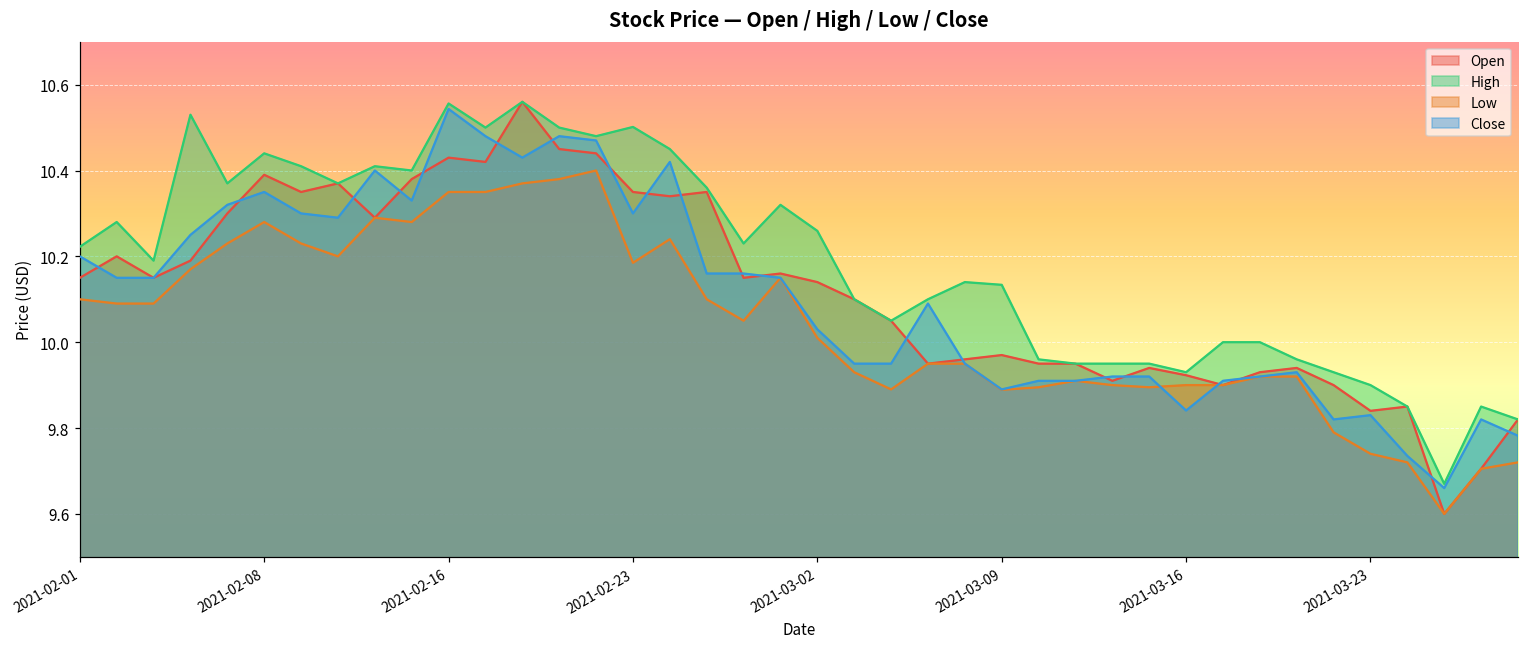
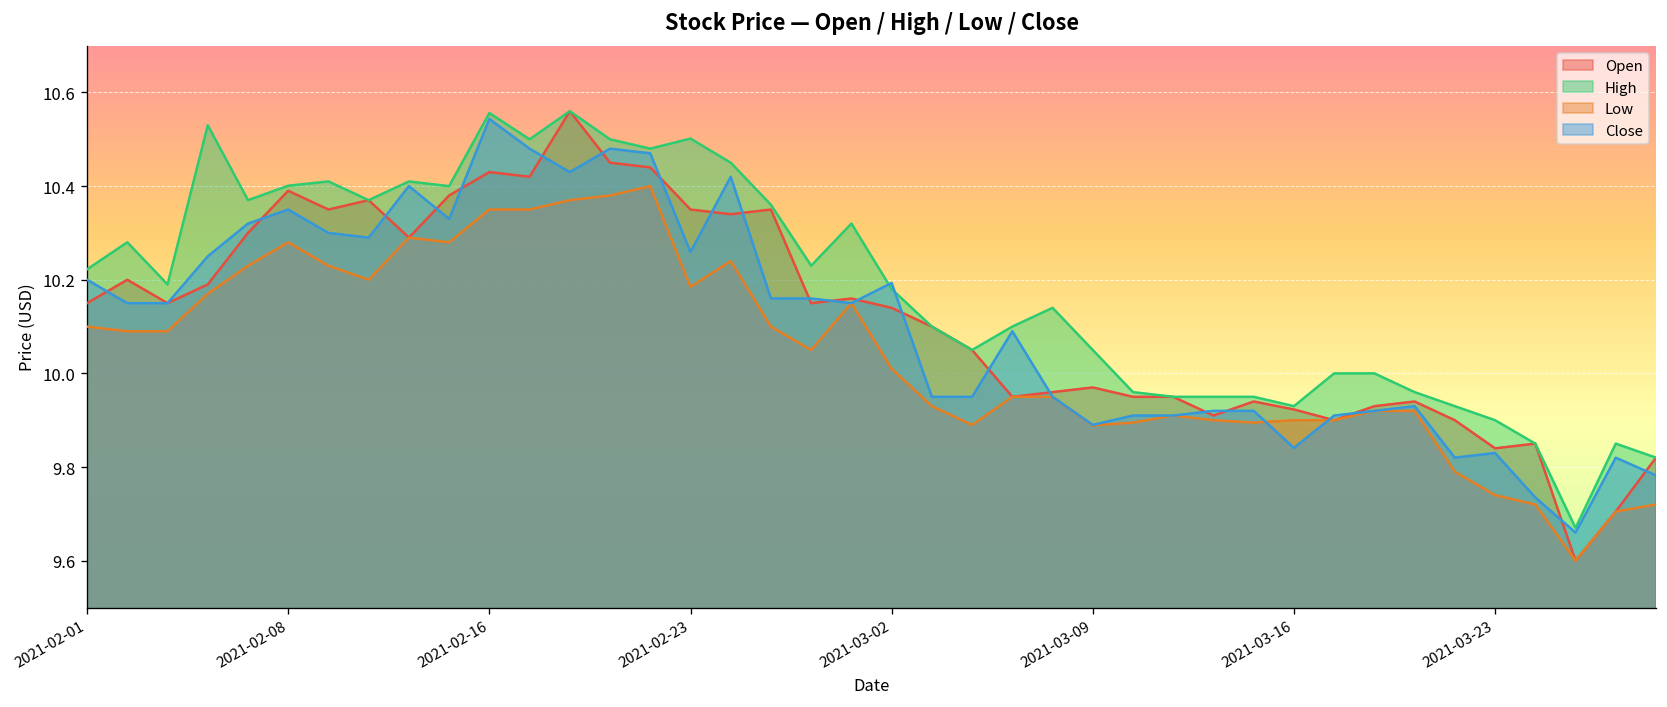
  {
    "High": {
      "2021-02-01": 10.22,
-     "2021-02-08": 10.44,
+     "2021-02-08": 10.40,
      "2021-02-16": 10.56,
      "2021-02-23": 10.50,
-     "2021-03-02": 10.26,
-     "2021-03-09": 10.13,
+     "2021-03-02": 10.18,
+     "2021-03-09": 10.05,
      "2021-03-16": 9.93,
      "2021-03-23": 9.90
    },
    "Close": {
      "2021-02-01": 10.20,
      "2021-02-08": 10.35,
      "2021-02-16": 10.54,
-     "2021-02-23": 10.30,
-     "2021-03-02": 10.03,
+     "2021-02-23": 10.26,
+     "2021-03-02": 10.19,
      "2021-03-16": 9.84,
      "2021-03-23": 9.83
    }
  }
